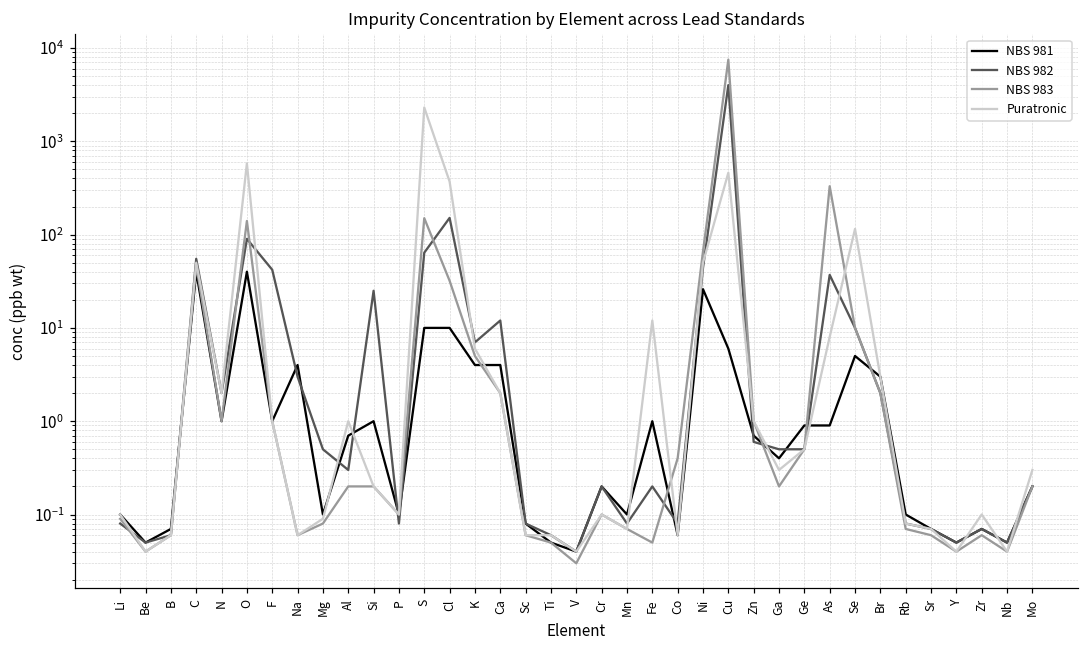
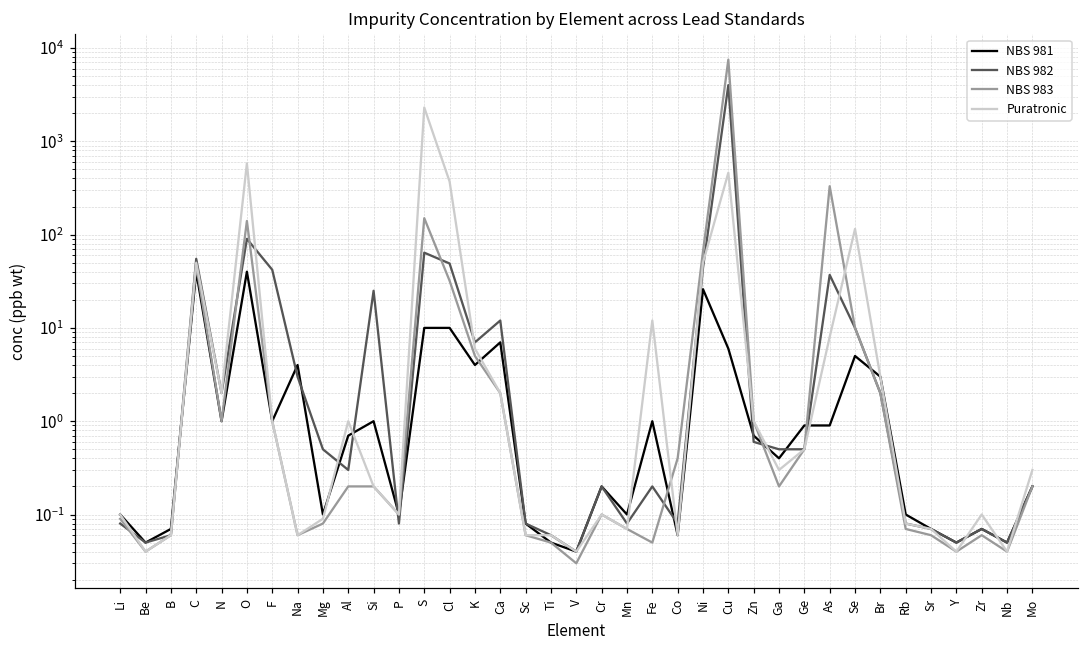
  {
    "NBS 981": {
      "B": 0.07,
      "C": 40,
      "O": 40,
      "Na": 4,
      "Mg": 0.10,
      "Al": 0.7,
      "Si": 1,
      "S": 10,
      "Cl": 10,
      "K": 4,
-     "Ca": 4,
+     "Ca": 7,
      "Mn": 0.10,
      "Fe": 1,
      "Ni": 26,
      "Cu": 6,
      "Zn": 0.7,
      "Ga": 0.4,
      "Ge": 0.9,
      "As": 0.9,
      "Se": 5,
      "Rb": 0.10
    },
    "NBS 982": {
      "Li": 0.08,
      "C": 60,
      "O": 90,
      "F": 40,
      "Na": 3,
      "Mg": 0.5,
      "Al": 0.30,
      "Si": 25,
      "P": 0.08,
      "S": 60,
-     "Cl": 150,
+     "Cl": 50,
      "K": 7,
      "Ca": 12,
      "Mn": 0.08,
      "Fe": 0.20,
      "Co": 0.08,
      "Ni": 40,
      "Cu": 4000,
      "Zn": 0.6,
      "Ga": 0.5,
      "As": 40
    },
    "NBS 983": {
      "Li": 0.09,
      "O": 140,
      "Mg": 0.08,
      "Al": 0.20,
      "S": 150,
      "Cl": 32,
      "K": 5,
      "V": 0.030,
      "Fe": 0.05,
      "Co": 0.4,
      "Ni": 70,
      "Cu": 8000,
      "Ga": 0.20,
      "As": 330,
      "Rb": 0.07,
      "Sr": 0.06,
      "Zr": 0.06
    },
    "Puratronic": {
      "O": 600,
      "Mg": 0.09,
      "Al": 1,
      "S": 2300,
      "Cl": 400,
      "K": 6,
      "Fe": 12,
      "Ni": 50,
      "Cu": 500,
      "Ga": 0.30,
      "As": 8,
      "Se": 120,
      "Zr": 0.10,
      "Mo": 0.30
    }
  }
